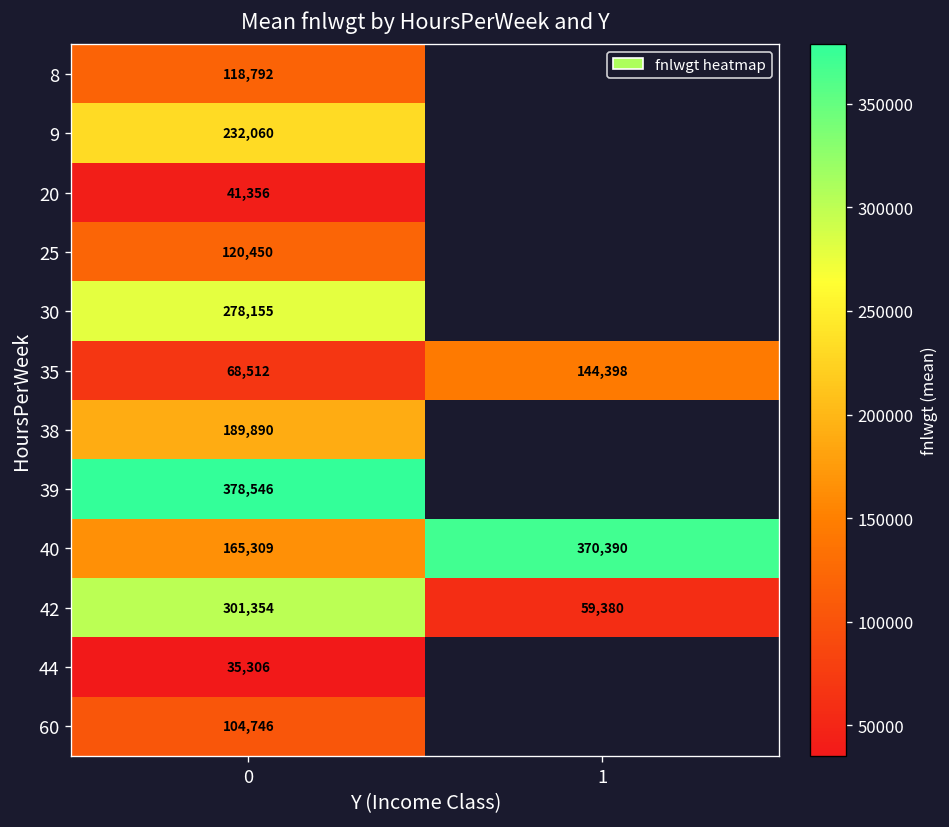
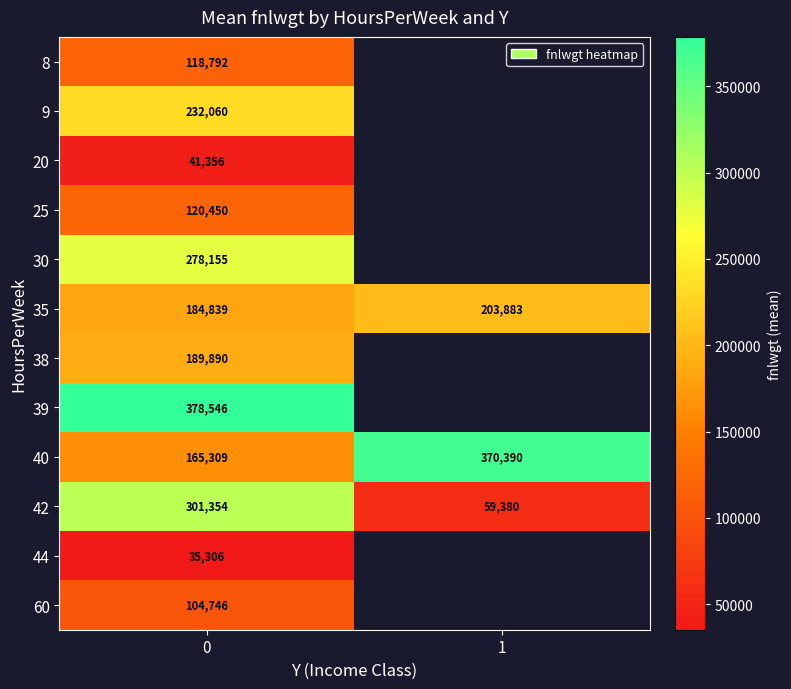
  {
    "8": {
      "0": "118,792"
    },
    "9": {
      "0": "232,060"
    },
    "20": {
      "0": "41,356"
    },
    "25": {
      "0": "120,450"
    },
    "30": {
      "0": "278,155"
    },
    "35": {
-     "0": "68,512",
-     "1": "144,398"
+     "0": "184,839",
+     "1": "203,883"
    },
    "38": {
      "0": "189,890"
    },
    "39": {
      "0": "378,546"
    },
    "40": {
      "0": "165,309",
      "1": "370,390"
    },
    "42": {
      "0": "301,354",
      "1": "59,380"
    },
    "44": {
      "0": "35,306"
    },
    "60": {
      "0": "104,746"
    }
  }
